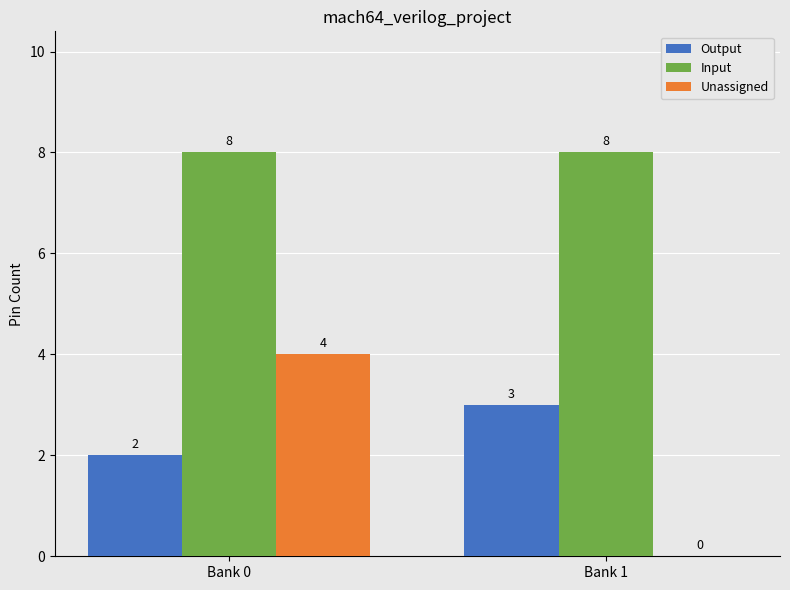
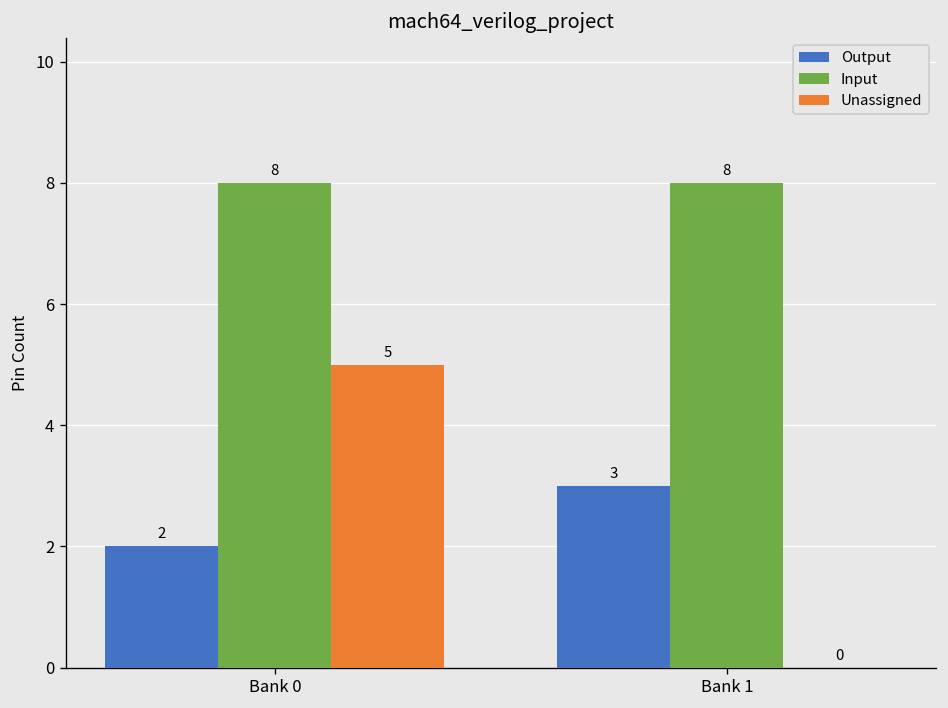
  {
    "Output": {
      "Bank 0": 2,
      "Bank 1": 3
    },
    "Input": {
      "Bank 0": 8,
      "Bank 1": 8
    },
    "Unassigned": {
-     "Bank 0": 4,
+     "Bank 0": 5,
      "Bank 1": 0
    }
  }
